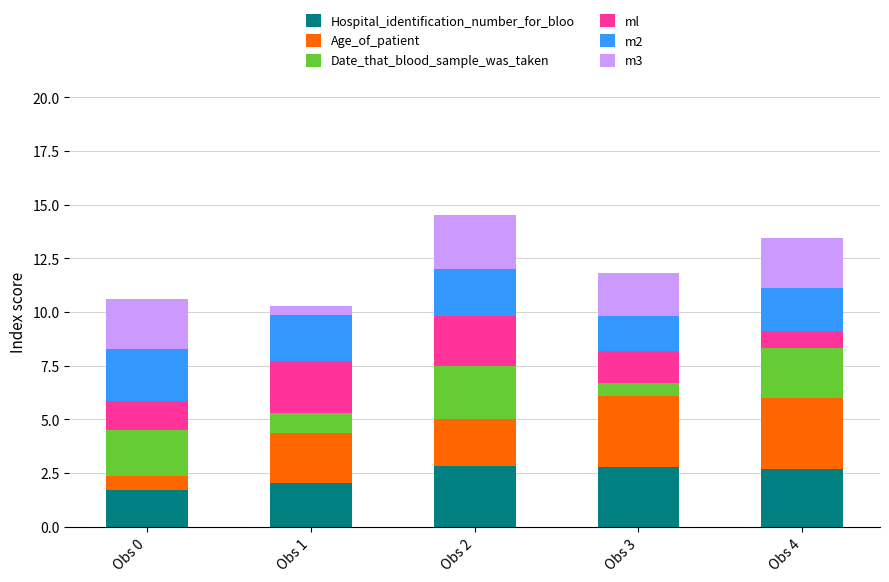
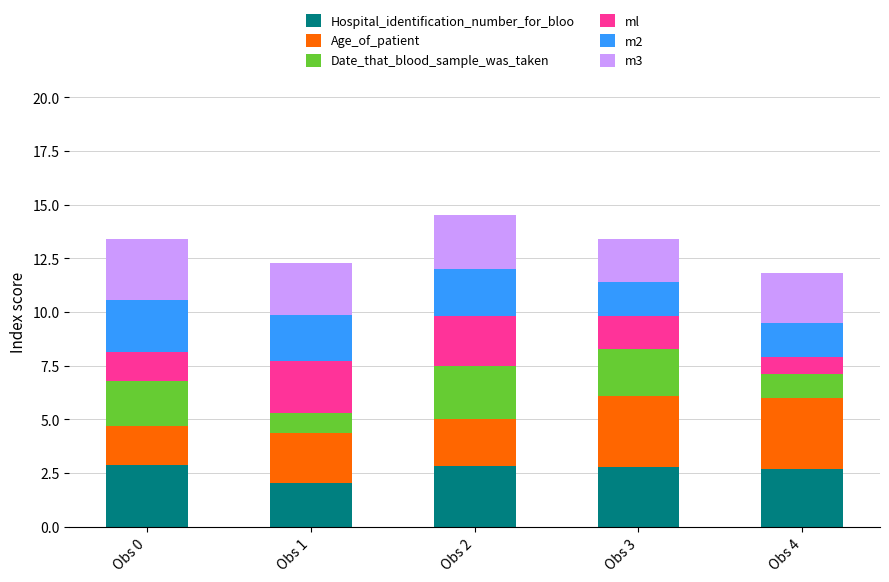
  {
    "Hospital_identification_number_for_bloo": {
-     "Obs 0": 1.7,
+     "Obs 0": 2.9,
      "Obs 1": 2.1,
      "Obs 2": 2.8,
      "Obs 3": 2.8,
      "Obs 4": 2.7
    },
    "Age_of_patient": {
-     "Obs 0": 0.7,
+     "Obs 0": 1.8,
      "Obs 1": 2.3,
      "Obs 2": 2.2,
      "Obs 3": 3.3,
      "Obs 4": 3.3
    },
    "Date_that_blood_sample_was_taken": {
      "Obs 0": 2.1,
      "Obs 1": 1.0,
      "Obs 2": 2.5,
-     "Obs 3": 0.6,
-     "Obs 4": 2.3
+     "Obs 3": 2.2,
+     "Obs 4": 1.1
    },
    "ml": {
      "Obs 0": 1.3,
      "Obs 1": 2.4,
      "Obs 2": 2.3,
      "Obs 3": 1.5,
      "Obs 4": 0.8
    },
    "m2": {
      "Obs 0": 2.4,
      "Obs 1": 2.1,
      "Obs 2": 2.2,
      "Obs 3": 1.6,
-     "Obs 4": 2.0
+     "Obs 4": 1.6
    },
    "m3": {
-     "Obs 0": 2.3,
-     "Obs 1": 0.4,
+     "Obs 0": 2.8,
+     "Obs 1": 2.4,
      "Obs 2": 2.5,
      "Obs 3": 2.0,
      "Obs 4": 2.3
    }
  }
